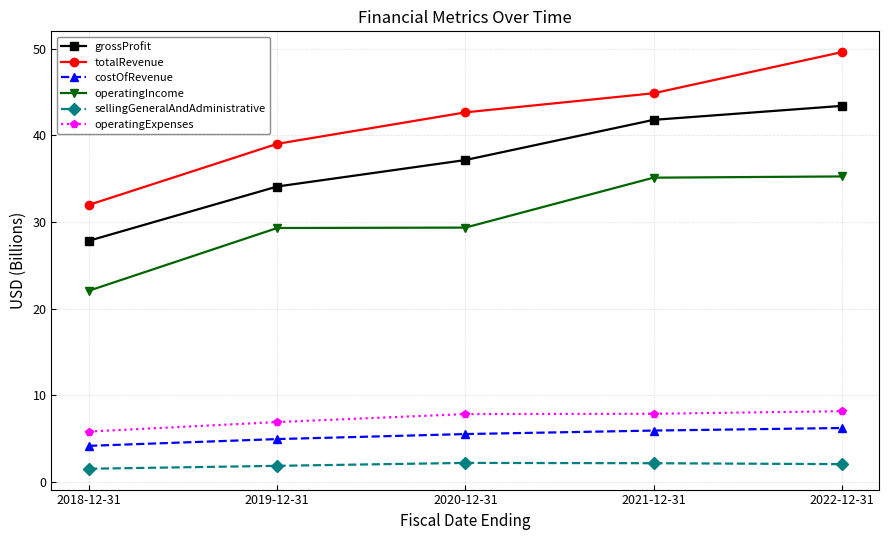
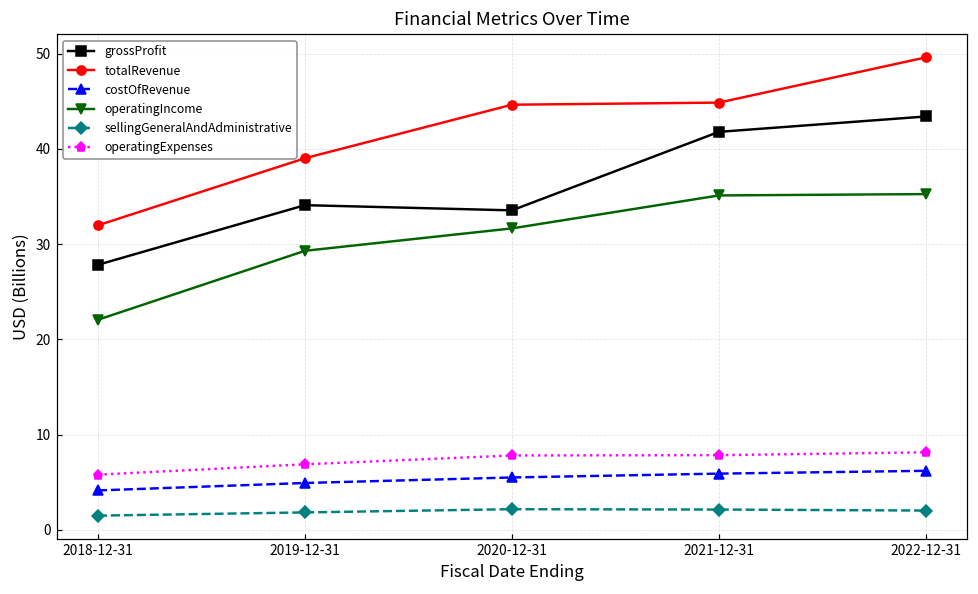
  {
    "grossProfit": {
      "2018-12-31": 28,
      "2019-12-31": 34,
-     "2020-12-31": 37,
+     "2020-12-31": 34,
      "2021-12-31": 42,
      "2022-12-31": 43
    },
    "totalRevenue": {
      "2018-12-31": 32,
      "2019-12-31": 39,
-     "2020-12-31": 43,
+     "2020-12-31": 45,
      "2021-12-31": 45,
      "2022-12-31": 50
    },
    "costOfRevenue": {
      "2018-12-31": 4,
      "2019-12-31": 5,
      "2020-12-31": 6,
      "2021-12-31": 6,
      "2022-12-31": 6
    },
    "operatingIncome": {
      "2018-12-31": 22,
      "2019-12-31": 29,
-     "2020-12-31": 29,
+     "2020-12-31": 32,
      "2021-12-31": 35,
      "2022-12-31": 35
    },
    "sellingGeneralAndAdministrative": {
      "2018-12-31": 1,
      "2019-12-31": 2,
      "2020-12-31": 2,
      "2021-12-31": 2,
      "2022-12-31": 2
    },
    "operatingExpenses": {
      "2018-12-31": 6,
      "2019-12-31": 7,
      "2020-12-31": 8,
      "2021-12-31": 8,
      "2022-12-31": 8
    }
  }
